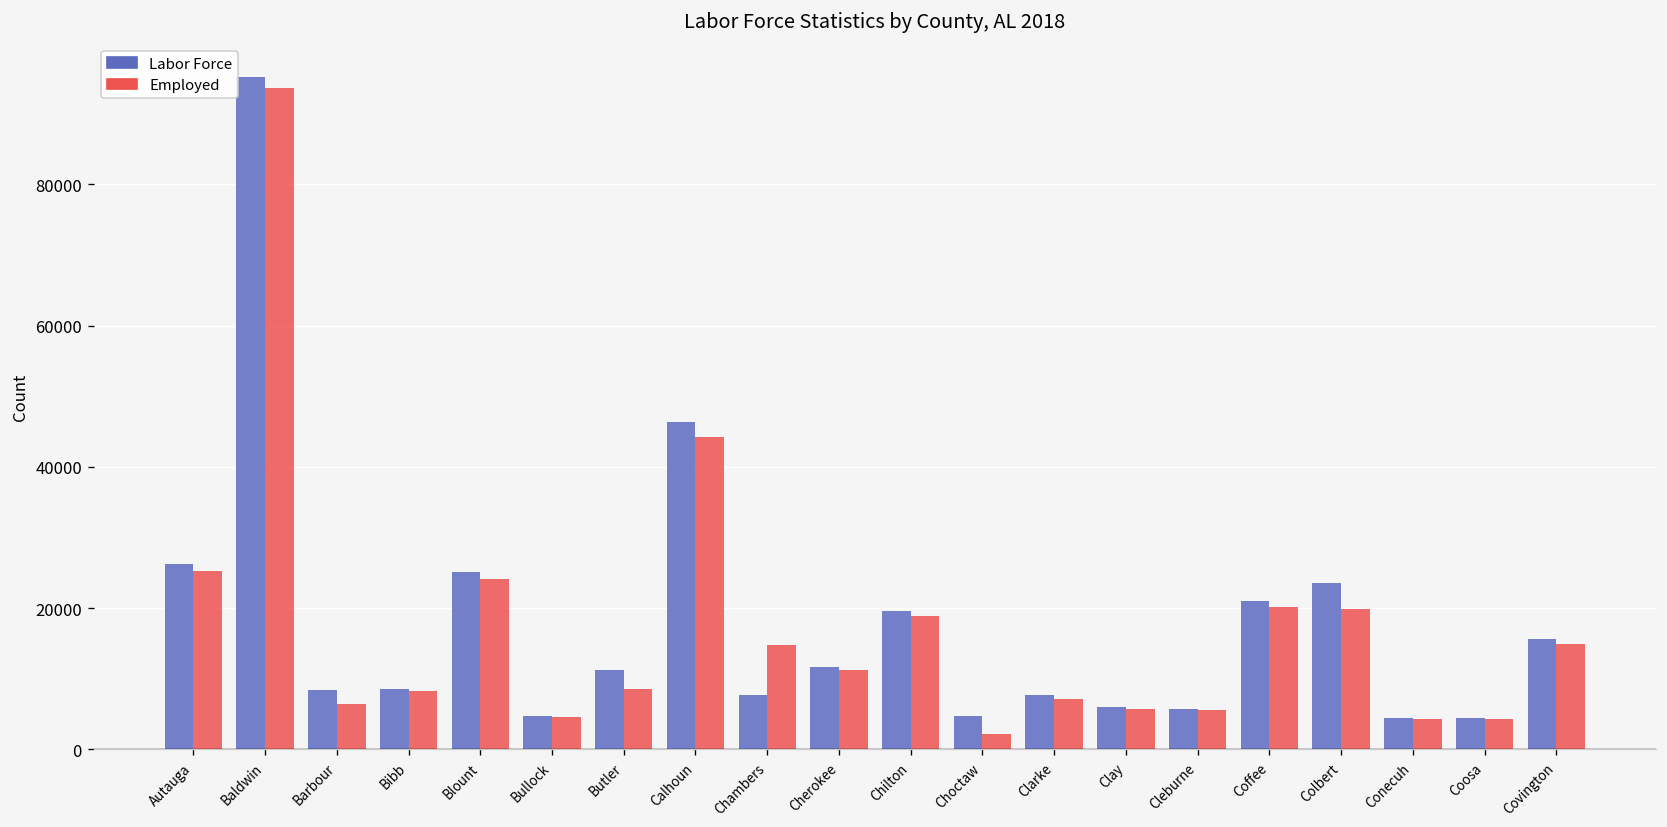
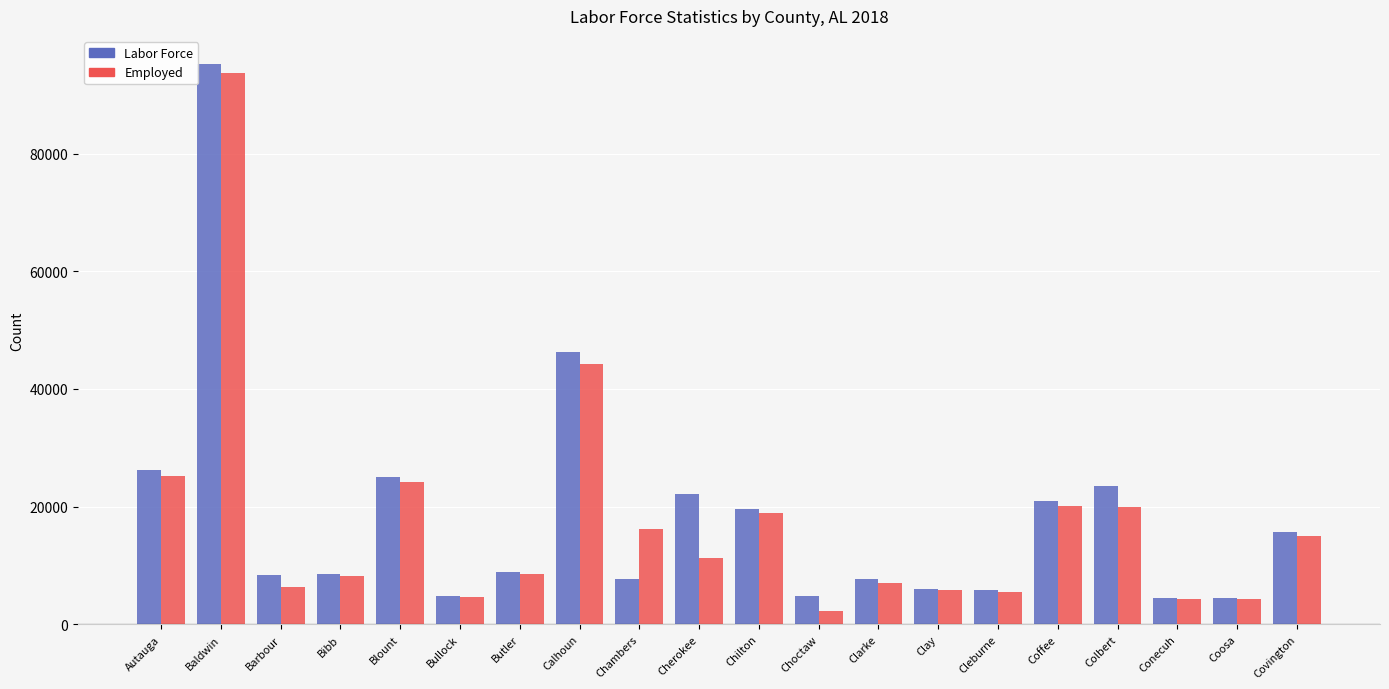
  {
    "Labor Force": {
      "Autauga": 26000,
      "Baldwin": 95000,
      "Barbour": 8000,
      "Bibb": 9000,
      "Blount": 25000,
      "Bullock": 5000,
-     "Butler": 11000,
+     "Butler": 9000,
      "Calhoun": 46000,
      "Chambers": 8000,
-     "Cherokee": 12000,
+     "Cherokee": 22000,
      "Chilton": 20000,
      "Choctaw": 5000,
      "Clarke": 8000,
      "Clay": 6000,
      "Cleburne": 6000,
      "Coffee": 21000,
      "Colbert": 24000,
      "Conecuh": 5000,
      "Coosa": 4000,
      "Covington": 16000
    },
    "Employed": {
      "Autauga": 25000,
      "Baldwin": 94000,
      "Barbour": 6000,
      "Bibb": 8000,
      "Blount": 24000,
      "Bullock": 5000,
      "Butler": 9000,
      "Calhoun": 44000,
-     "Chambers": 15000,
+     "Chambers": 16000,
      "Cherokee": 11000,
      "Chilton": 19000,
      "Choctaw": 2000,
      "Clarke": 7000,
      "Clay": 6000,
      "Cleburne": 6000,
      "Coffee": 20000,
      "Colbert": 20000,
      "Conecuh": 4000,
      "Coosa": 4000,
      "Covington": 15000
    }
  }
